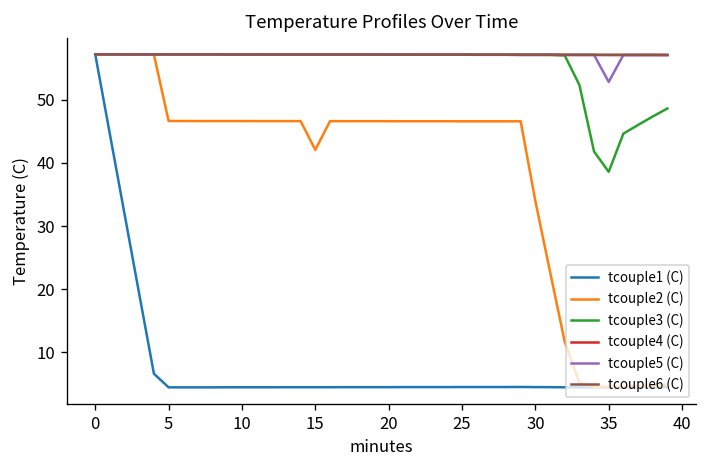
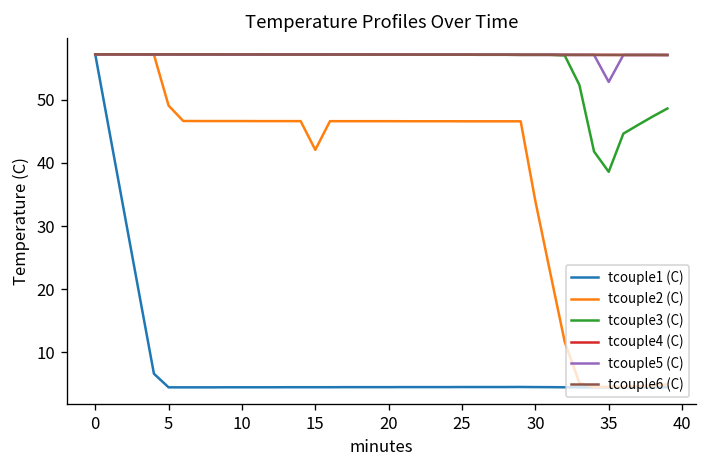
  {
    "tcouple1 (C)": {
      "5": 4,
      "10": 4,
      "15": 4,
      "20": 4,
      "25": 5,
      "30": 5
    },
    "tcouple2 (C)": {
-     "5": 47,
+     "5": 49,
      "10": 47,
      "15": 42,
      "20": 47,
      "25": 47,
      "30": 34
    },
    "tcouple3 (C)": {
      "35": 39
    },
    "tcouple6 (C)": {
      "35": 57
    },
    "tcouple5 (C)": {
      "35": 53
    }
  }
